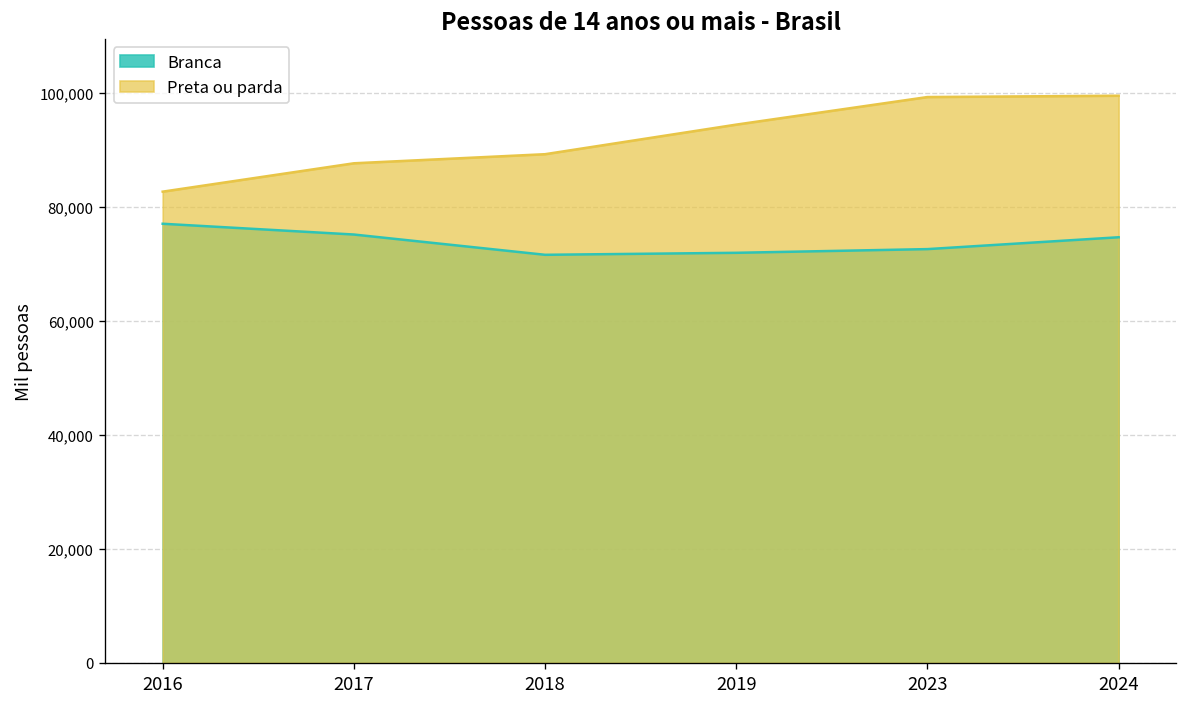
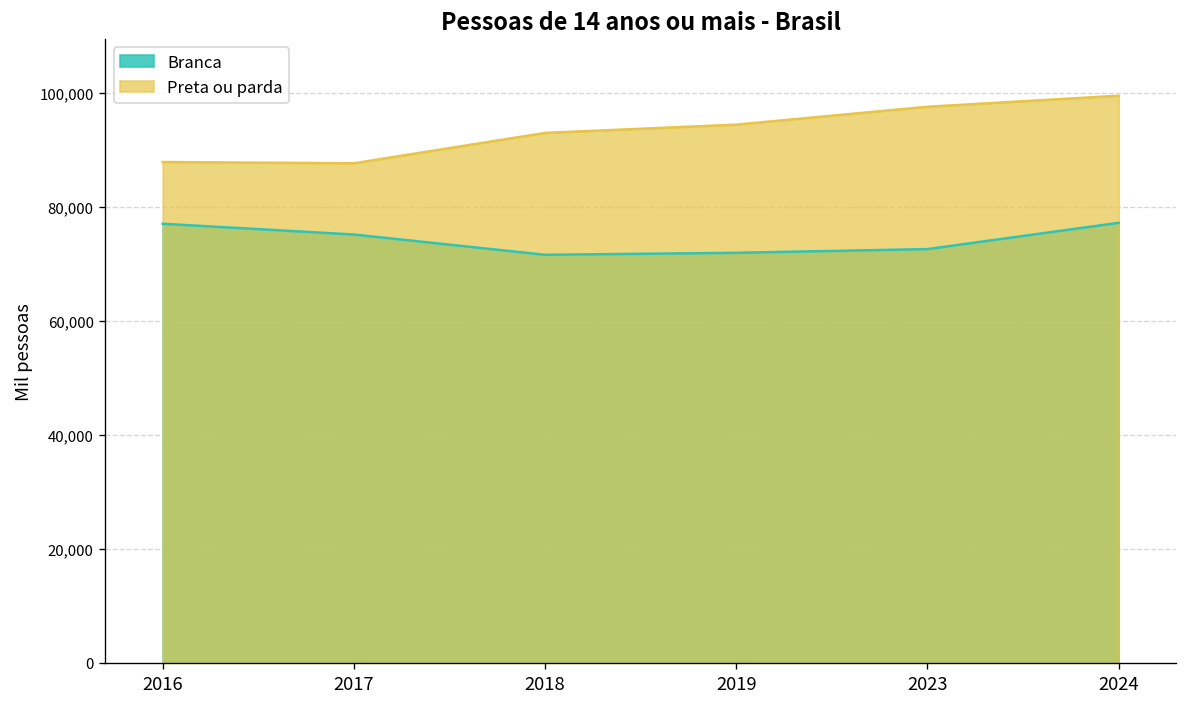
  {
    "Branca": {
      "2016": "77,000",
      "2017": "75,000",
      "2018": "72,000",
      "2019": "72,000",
      "2023": "73,000",
-     "2024": "75,000"
+     "2024": "77,000"
    },
    "Preta ou parda": {
-     "2016": "83,000",
+     "2016": "88,000",
      "2017": "88,000",
-     "2018": "89,000",
+     "2018": "93,000",
      "2019": "94,000",
-     "2023": "99,000",
+     "2023": "98,000",
      "2024": "99,000"
    }
  }
